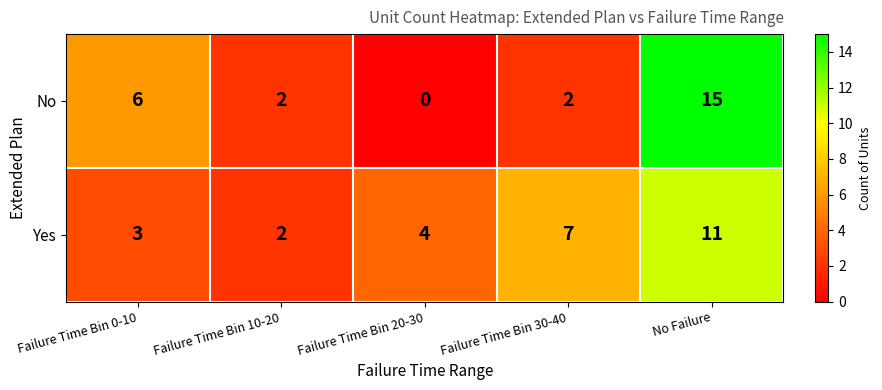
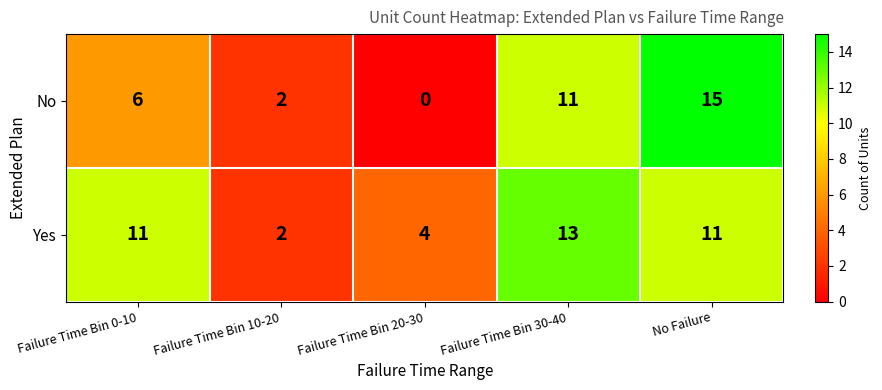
  {
    "No": {
      "Failure Time Bin 0-10": 6,
      "Failure Time Bin 10-20": 2,
      "Failure Time Bin 20-30": 0,
-     "Failure Time Bin 30-40": 2,
+     "Failure Time Bin 30-40": 11,
      "No Failure": 15
    },
    "Yes": {
-     "Failure Time Bin 0-10": 3,
+     "Failure Time Bin 0-10": 11,
      "Failure Time Bin 10-20": 2,
      "Failure Time Bin 20-30": 4,
-     "Failure Time Bin 30-40": 7,
+     "Failure Time Bin 30-40": 13,
      "No Failure": 11
    }
  }
